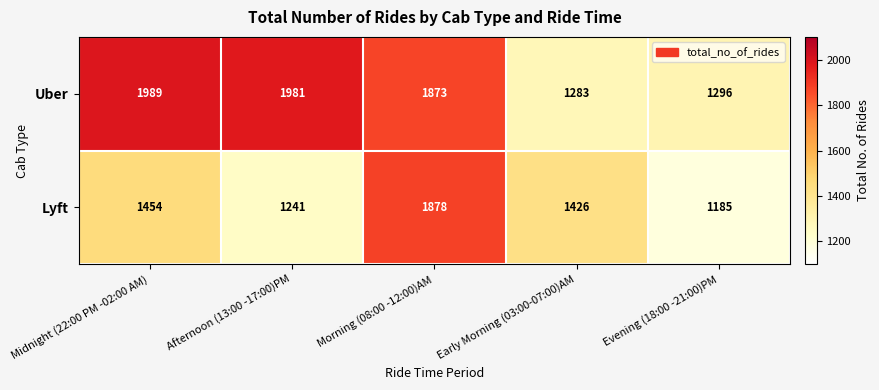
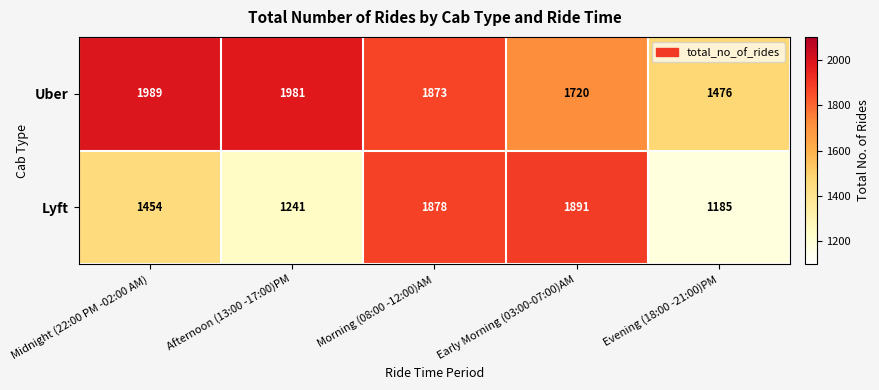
  {
    "Uber": {
      "Midnight (22:00 PM -02:00 AM)": 1989,
      "Afternoon (13:00 -17:00)PM": 1981,
      "Morning (08:00 -12:00)AM": 1873,
-     "Early Morning (03:00-07:00)AM": 1283,
-     "Evening (18:00 -21:00)PM": 1296
+     "Early Morning (03:00-07:00)AM": 1720,
+     "Evening (18:00 -21:00)PM": 1476
    },
    "Lyft": {
      "Midnight (22:00 PM -02:00 AM)": 1454,
      "Afternoon (13:00 -17:00)PM": 1241,
      "Morning (08:00 -12:00)AM": 1878,
-     "Early Morning (03:00-07:00)AM": 1426,
+     "Early Morning (03:00-07:00)AM": 1891,
      "Evening (18:00 -21:00)PM": 1185
    }
  }
